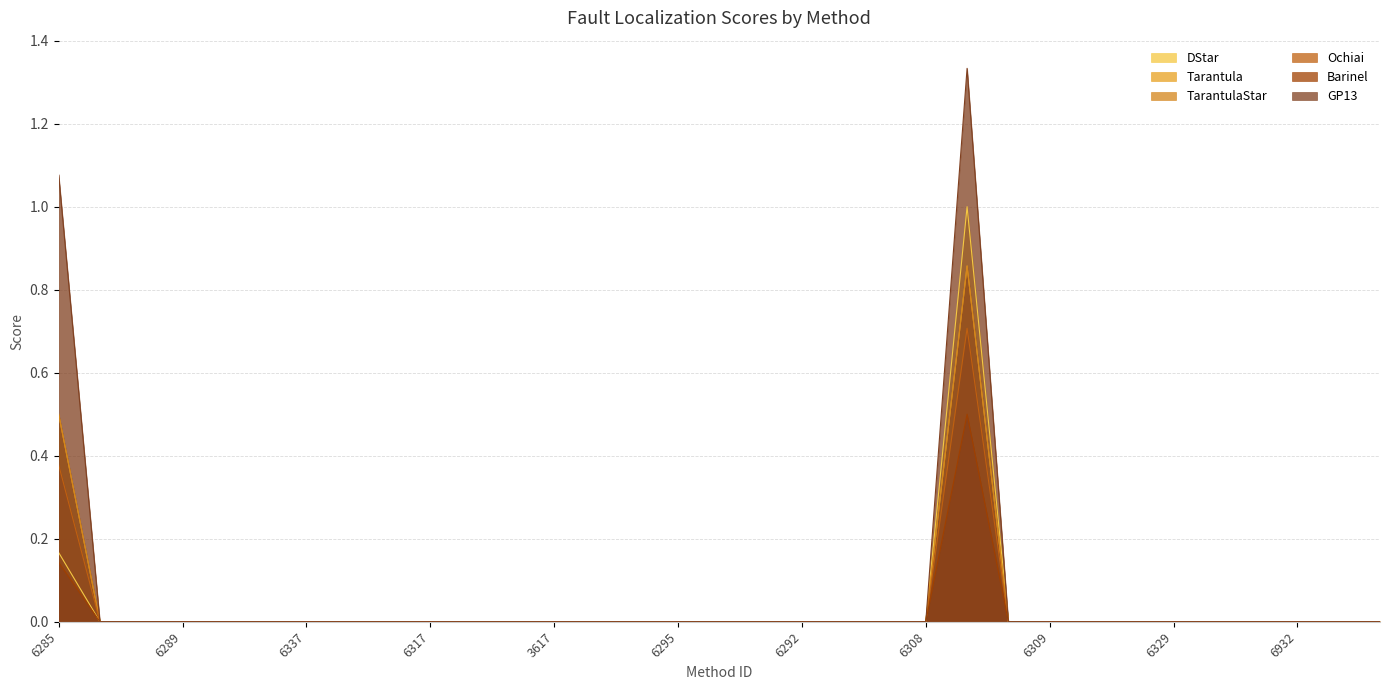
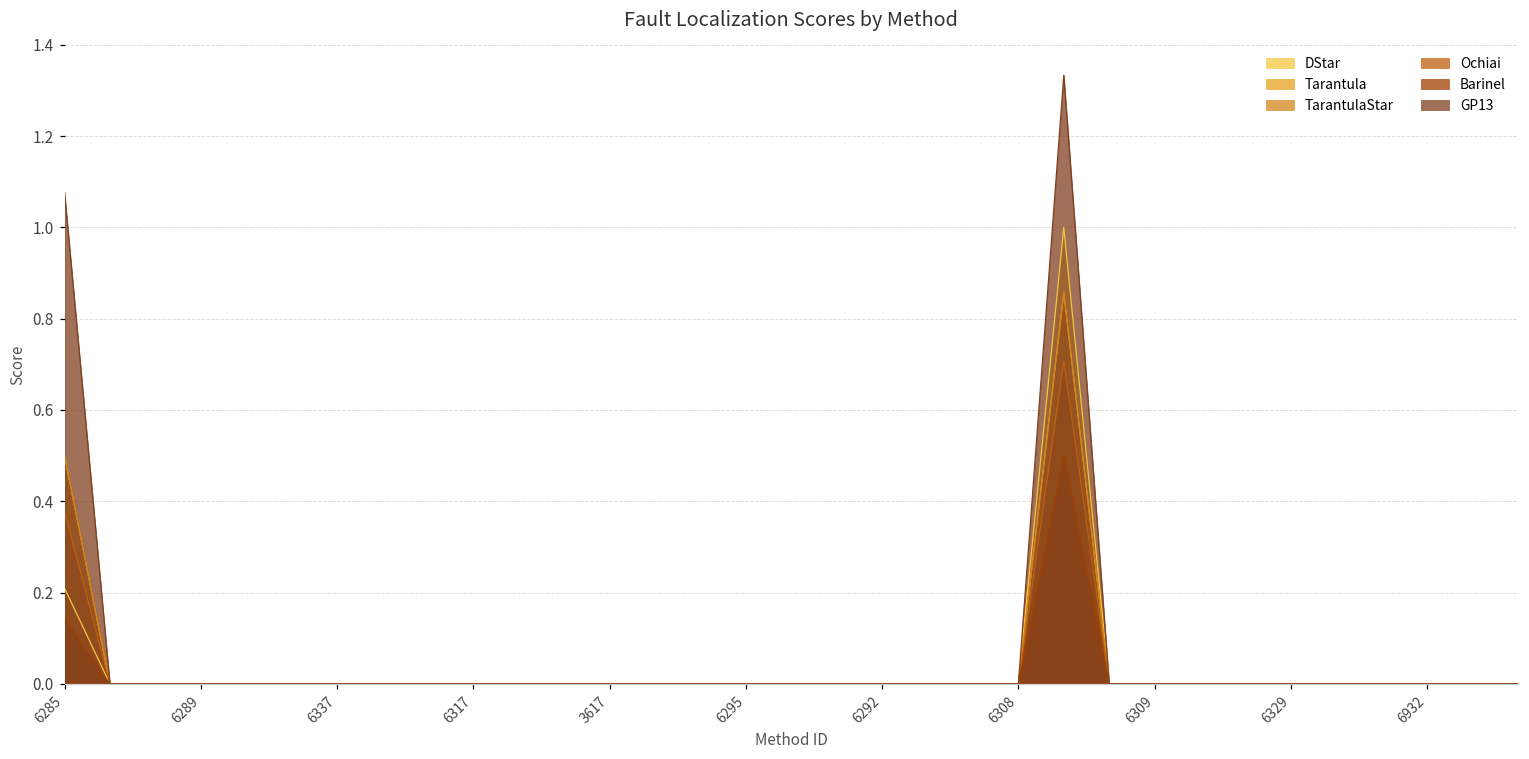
  {
    "DStar": {
-     "6285": 0.17
+     "6285": 0.21
    }
  }
